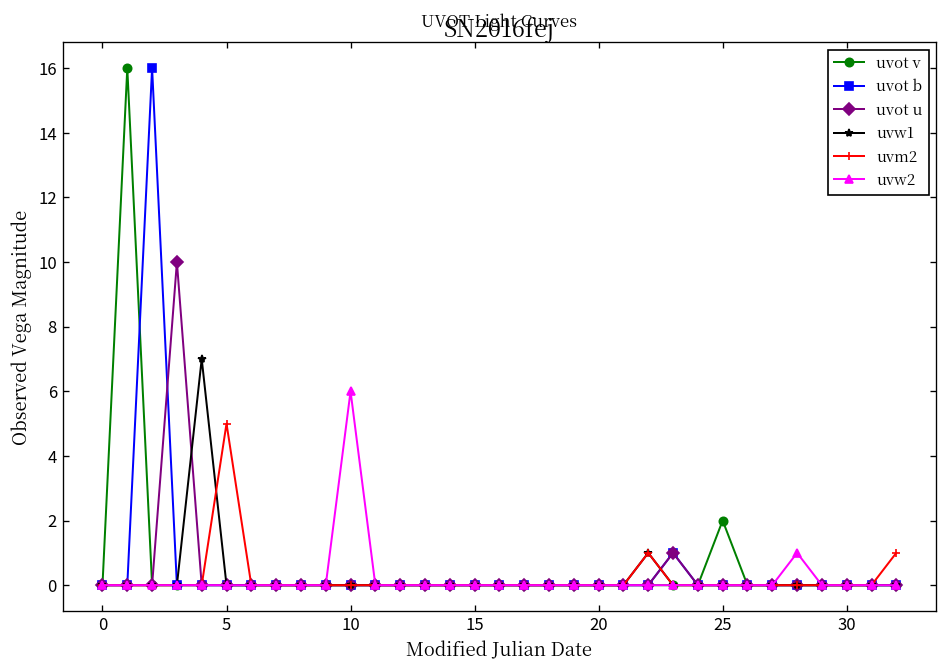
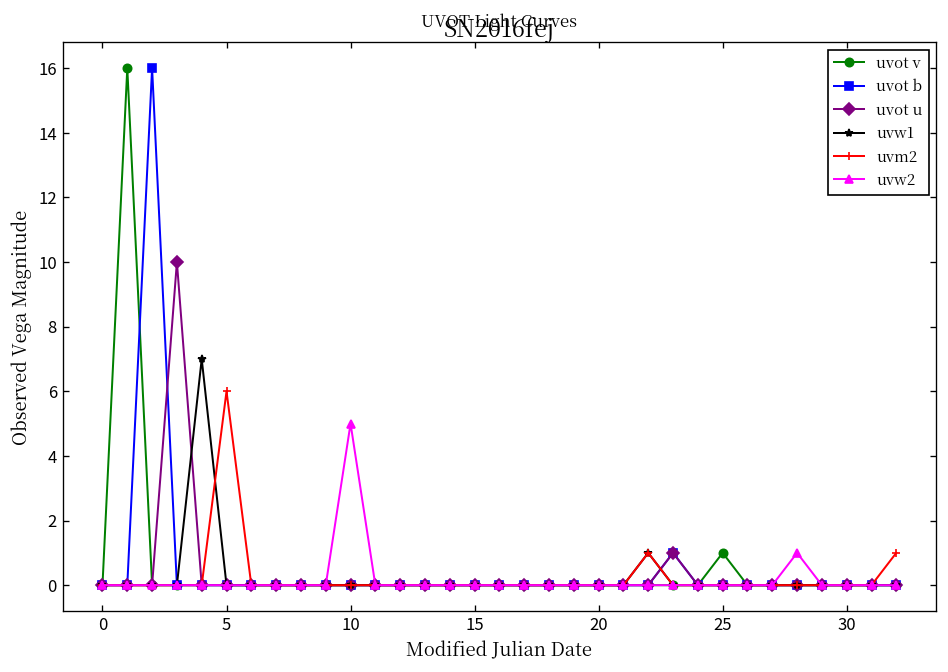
  {
    "uvot v": {
-     "25": 2
+     "25": 1
    },
    "uvm2": {
-     "5": 5
+     "5": 6
    },
    "uvw2": {
-     "10": 6
+     "10": 5
    }
  }
